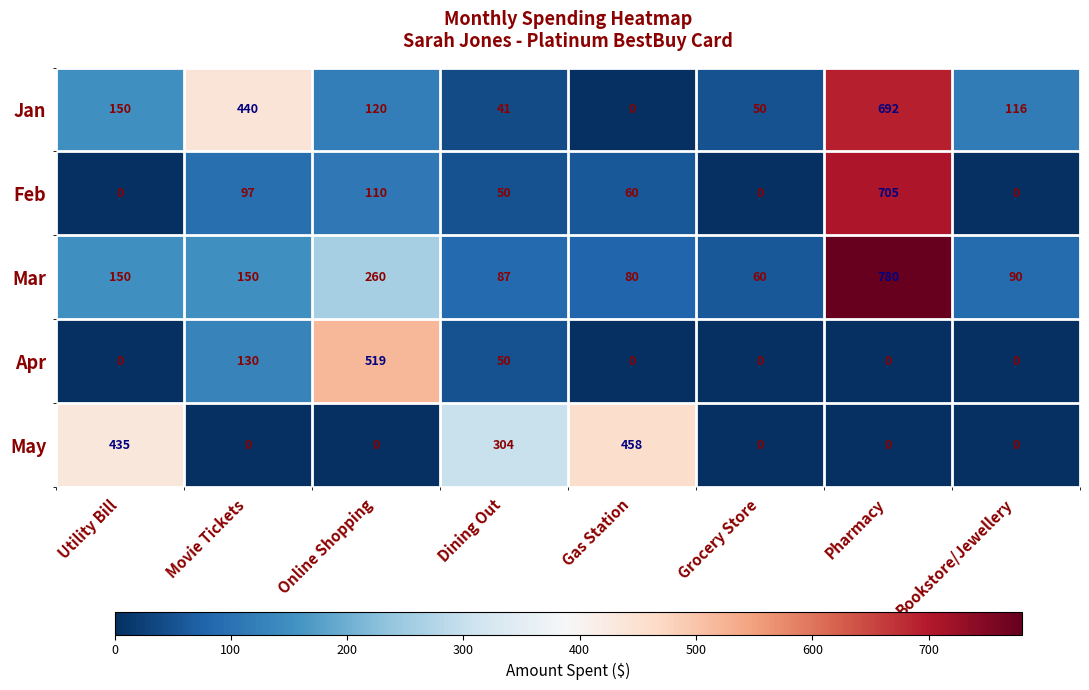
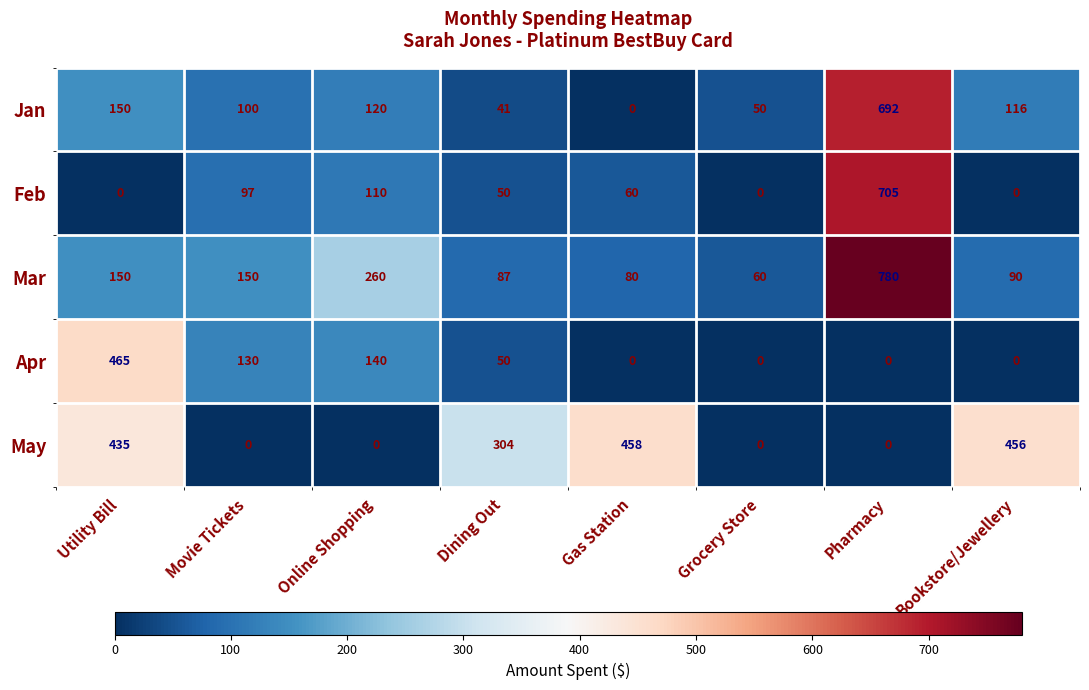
  {
    "Jan": {
      "Utility Bill": 150,
-     "Movie Tickets": 440,
+     "Movie Tickets": 100,
      "Online Shopping": 120,
      "Dining Out": 41,
      "Gas Station": 0,
      "Grocery Store": 50,
      "Pharmacy": 692,
      "Bookstore/Jewellery": 116
    },
    "Feb": {
      "Utility Bill": 0,
      "Movie Tickets": 97,
      "Online Shopping": 110,
      "Dining Out": 50,
      "Gas Station": 60,
      "Grocery Store": 0,
      "Pharmacy": 705,
      "Bookstore/Jewellery": 0
    },
    "Mar": {
      "Utility Bill": 150,
      "Movie Tickets": 150,
      "Online Shopping": 260,
      "Dining Out": 87,
      "Gas Station": 80,
      "Grocery Store": 60,
      "Pharmacy": 780,
      "Bookstore/Jewellery": 90
    },
    "Apr": {
-     "Utility Bill": 0,
+     "Utility Bill": 465,
      "Movie Tickets": 130,
-     "Online Shopping": 519,
+     "Online Shopping": 140,
      "Dining Out": 50,
      "Gas Station": 0,
      "Grocery Store": 0,
      "Pharmacy": 0,
      "Bookstore/Jewellery": 0
    },
    "May": {
      "Utility Bill": 435,
      "Movie Tickets": 0,
      "Online Shopping": 0,
      "Dining Out": 304,
      "Gas Station": 458,
      "Grocery Store": 0,
      "Pharmacy": 0,
-     "Bookstore/Jewellery": 0
+     "Bookstore/Jewellery": 456
    }
  }
